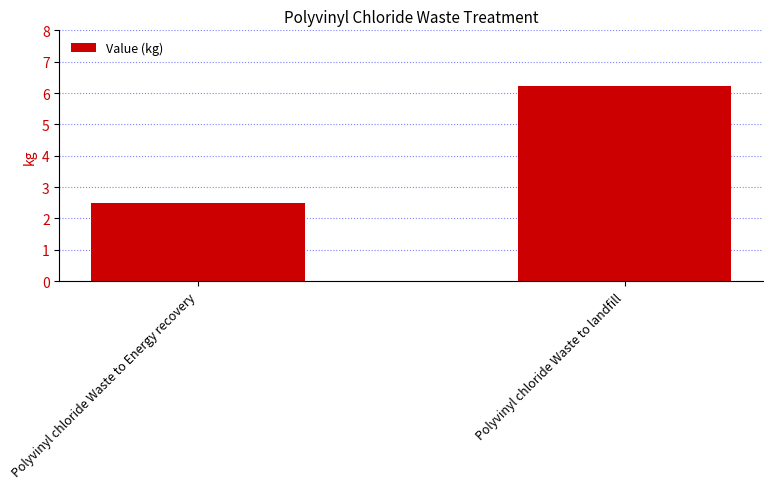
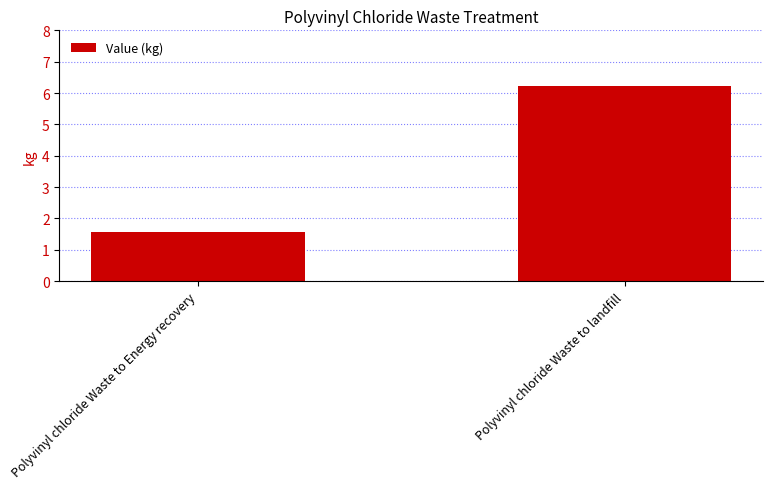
  {
-   "Polyvinyl chloride Waste to Energy recovery": 2.5,
+   "Polyvinyl chloride Waste to Energy recovery": 1.6,
    "Polyvinyl chloride Waste to landfill": 6.2
  }
